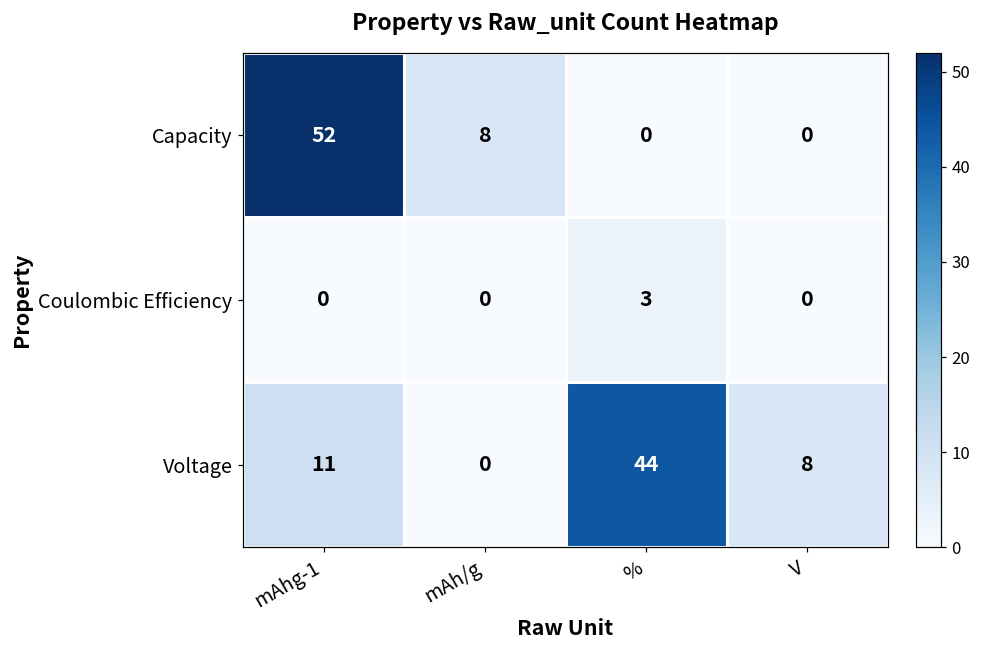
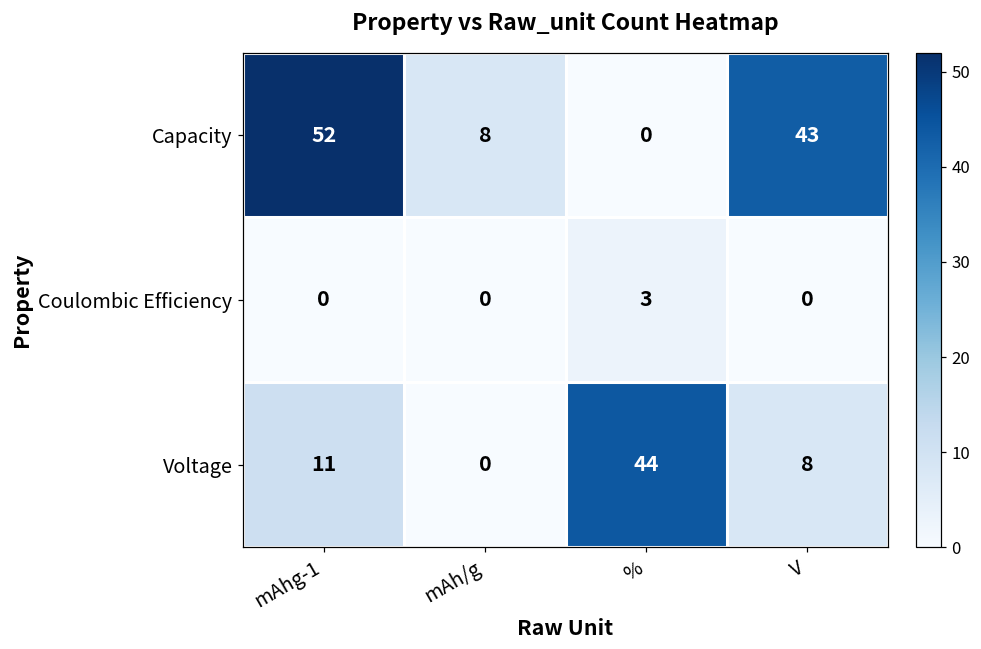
  {
    "Capacity": {
      "mAhg-1": 52,
      "mAh/g": 8,
      "%": 0,
-     "V": 0
+     "V": 43
    },
    "Coulombic Efficiency": {
      "mAhg-1": 0,
      "mAh/g": 0,
      "%": 3,
      "V": 0
    },
    "Voltage": {
      "mAhg-1": 11,
      "mAh/g": 0,
      "%": 44,
      "V": 8
    }
  }
